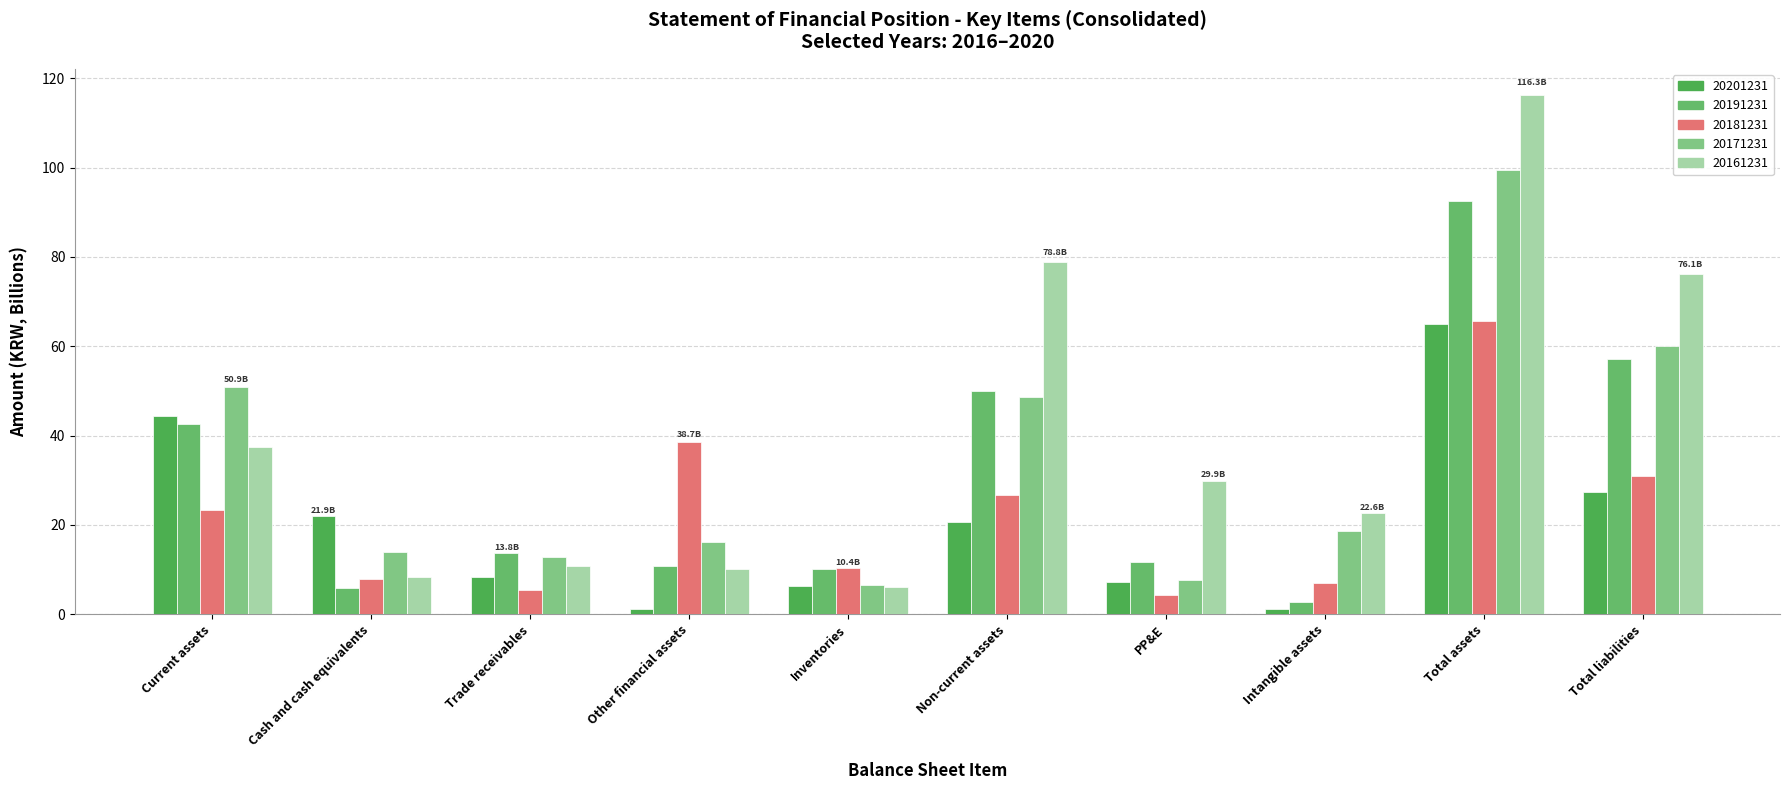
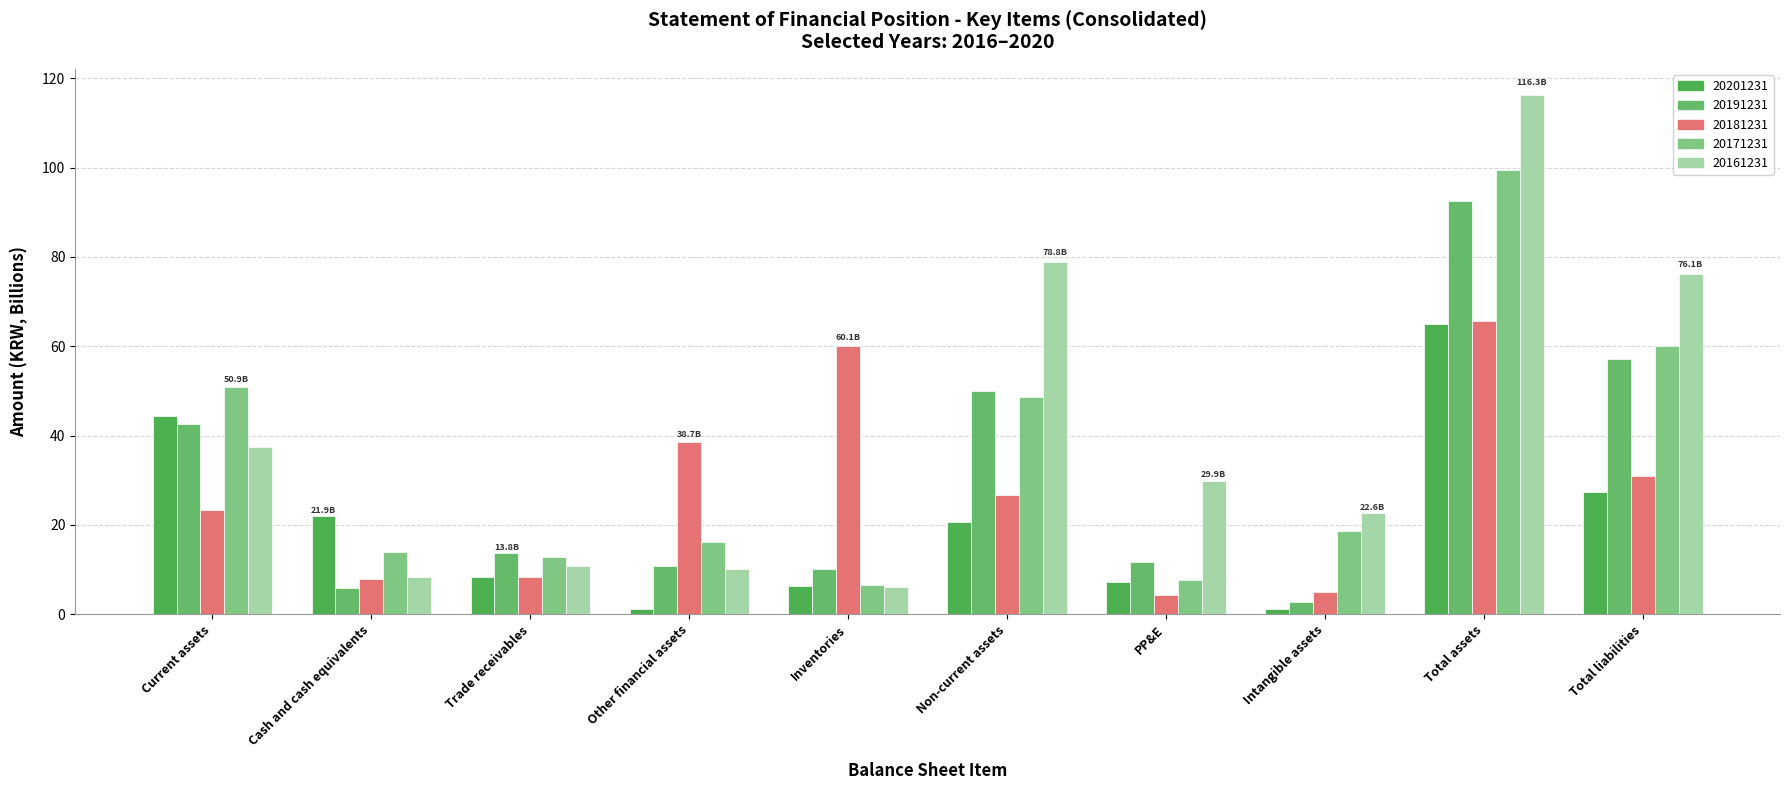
  {
    "20181231": {
-     "Trade receivables": "5",
+     "Trade receivables": "8",
      "Other financial assets": "38.7B",
-     "Inventories": "10.4B",
-     "Intangible assets": "7"
+     "Inventories": "60.1B",
+     "Intangible assets": "5"
    }
  }
